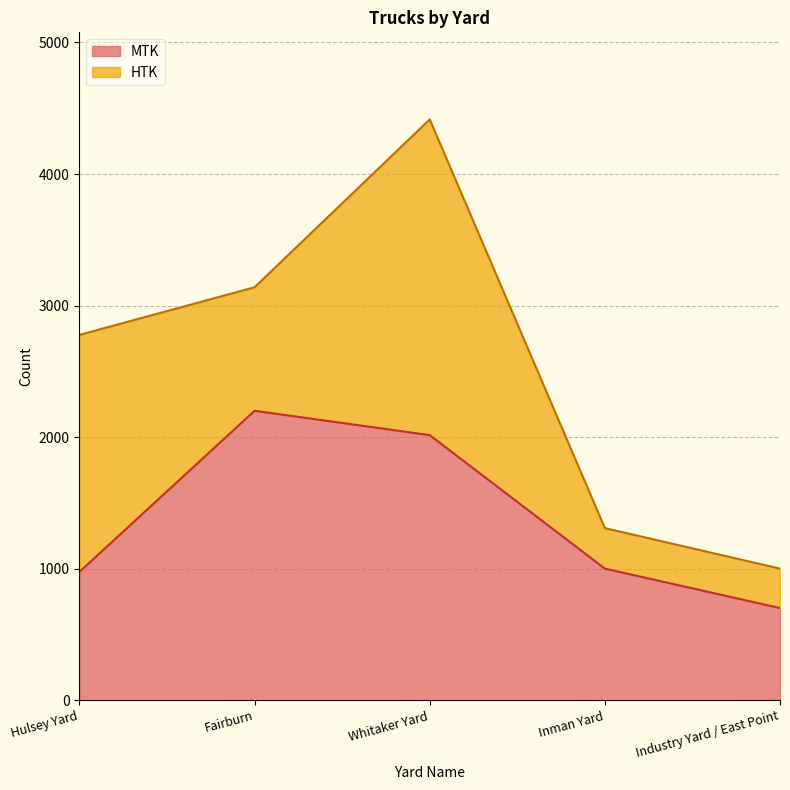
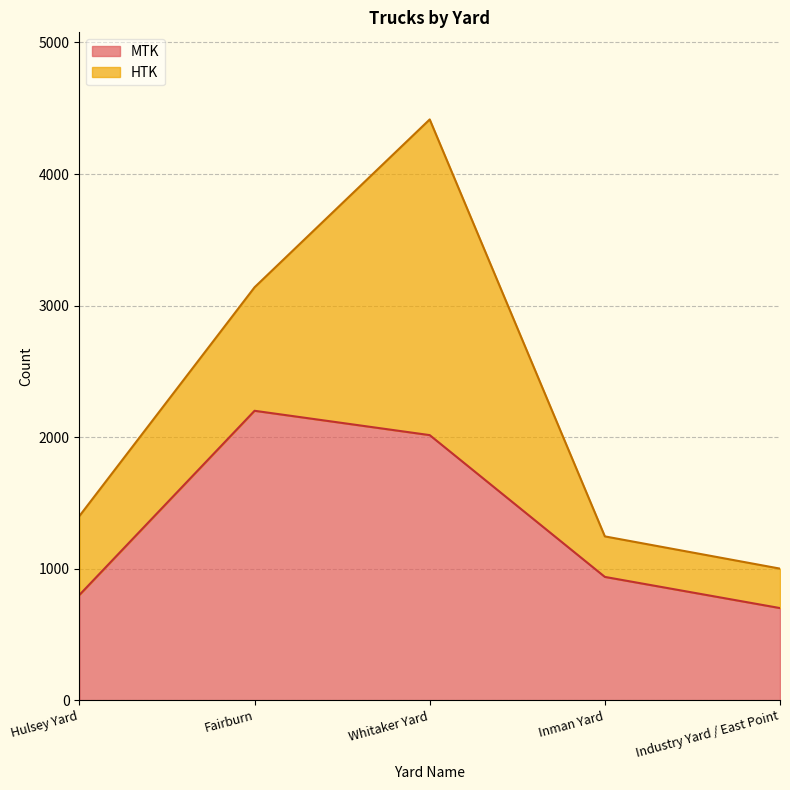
  {
    "MTK": {
-     "Hulsey Yard": 980,
+     "Hulsey Yard": 800,
      "Fairburn": 2200,
      "Whitaker Yard": 2020,
-     "Inman Yard": 1000,
+     "Inman Yard": 940,
      "Industry Yard / East Point": 700
    },
    "HTK": {
-     "Hulsey Yard": 1800,
+     "Hulsey Yard": 600,
      "Fairburn": 940,
      "Whitaker Yard": 2400,
      "Inman Yard": 310,
      "Industry Yard / East Point": 300
    }
  }
